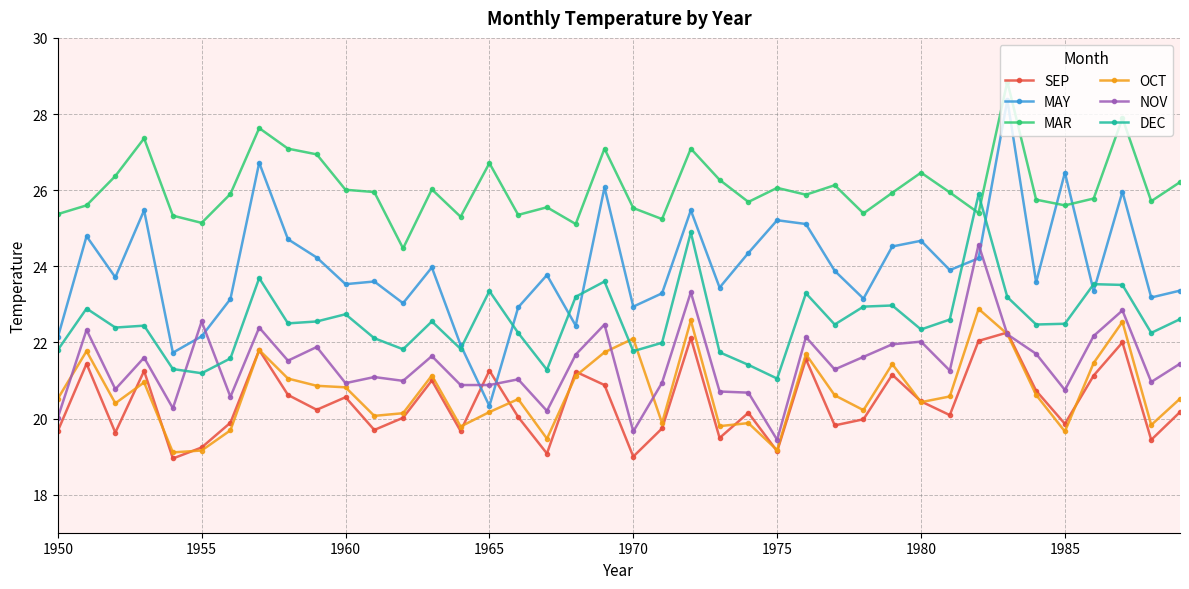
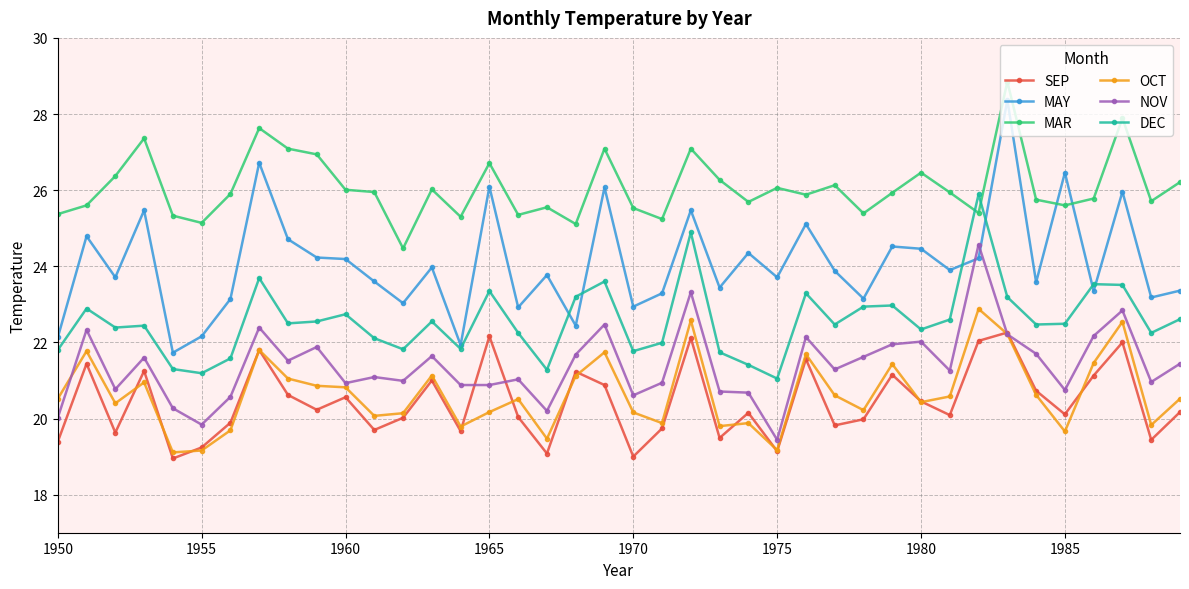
  {
    "SEP": {
-     "1950": 19.7,
+     "1950": 19.4,
      "1955": 19.2,
      "1960": 20.6,
-     "1965": 21.3,
+     "1965": 22.2,
      "1970": 19.0,
-     "1985": 19.9
+     "1985": 20.1
    },
    "MAY": {
      "1950": 22.1,
      "1955": 22.2,
-     "1960": 23.5,
-     "1965": 20.3,
+     "1960": 24.2,
+     "1965": 26.1,
      "1970": 22.9,
-     "1975": 25.2,
-     "1980": 24.7,
+     "1975": 23.7,
+     "1980": 24.5,
      "1985": 26.5
    },
    "OCT": {
      "1950": 20.5,
      "1955": 19.2,
      "1960": 20.8,
      "1965": 20.2,
-     "1970": 22.1,
+     "1970": 20.2,
      "1985": 19.7
    },
    "NOV": {
      "1950": 20.0,
-     "1955": 22.6,
+     "1955": 19.8,
      "1960": 20.9,
      "1965": 20.9,
-     "1970": 19.7,
+     "1970": 20.6,
      "1975": 19.4,
      "1980": 22.0,
      "1985": 20.8
    }
  }
